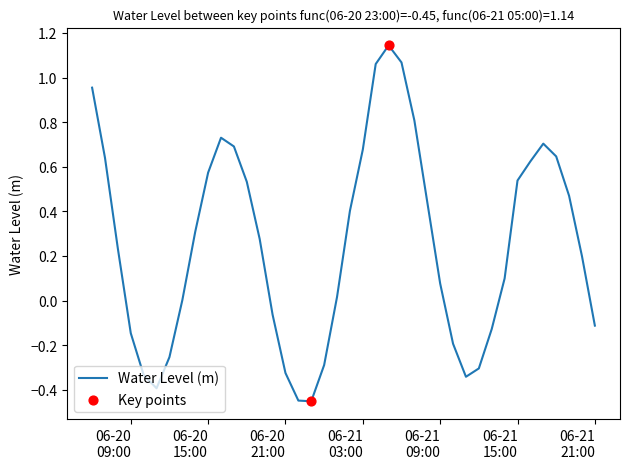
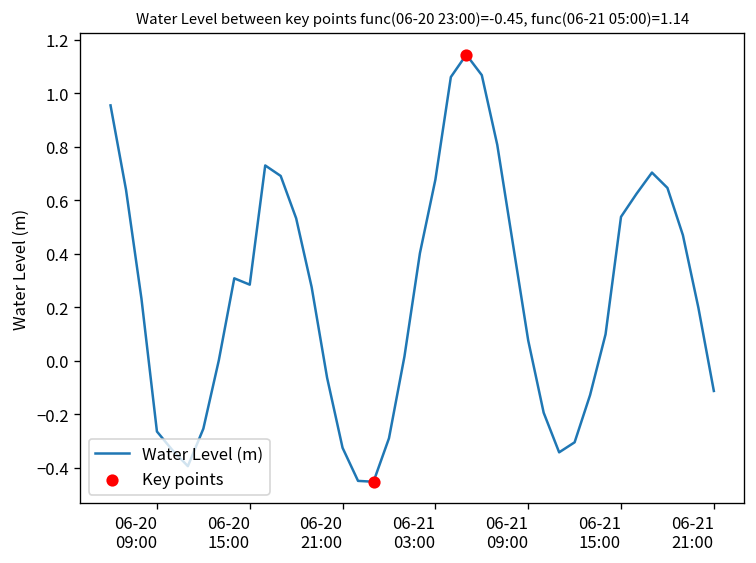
  {
    "Water Level (m)": {
-     "06-20 09:00": -0.15,
-     "06-20 15:00": 0.57,
+     "06-20 09:00": -0.26,
+     "06-20 15:00": 0.28,
      "06-20 21:00": -0.33,
      "06-21 03:00": 0.68,
      "06-21 09:00": 0.08,
      "06-21 15:00": 0.54,
      "06-21 21:00": -0.11
    }
  }
